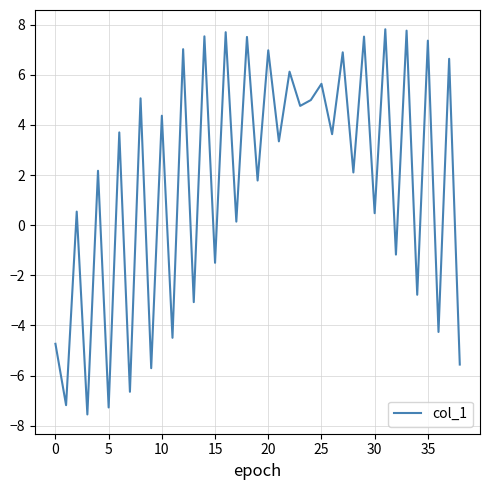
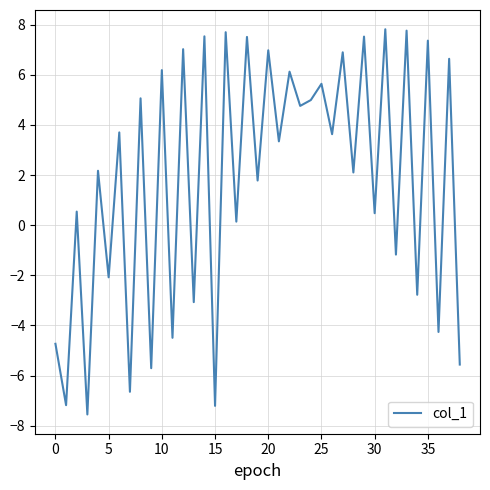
  {
    "0": -4.7,
-   "5": -7.3,
-   "10": 4.4,
-   "15": -1.5,
+   "5": -2.1,
+   "10": 6.2,
+   "15": -7.2,
    "20": 7.0,
    "25": 5.6,
    "30": 0.5,
    "35": 7.4
  }
